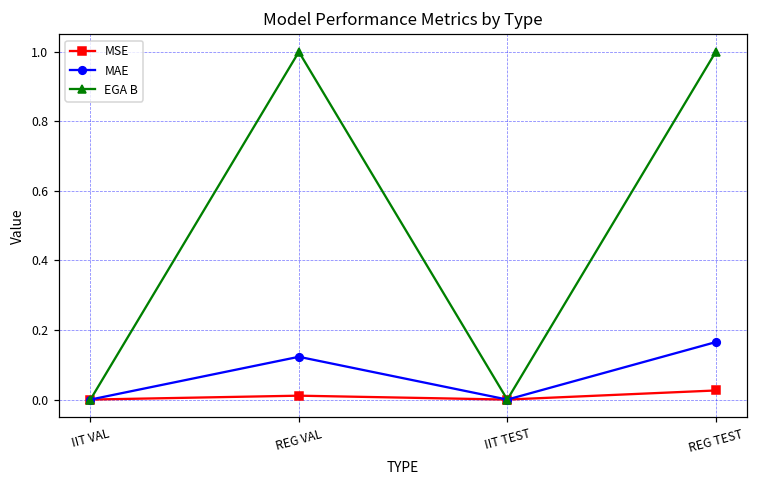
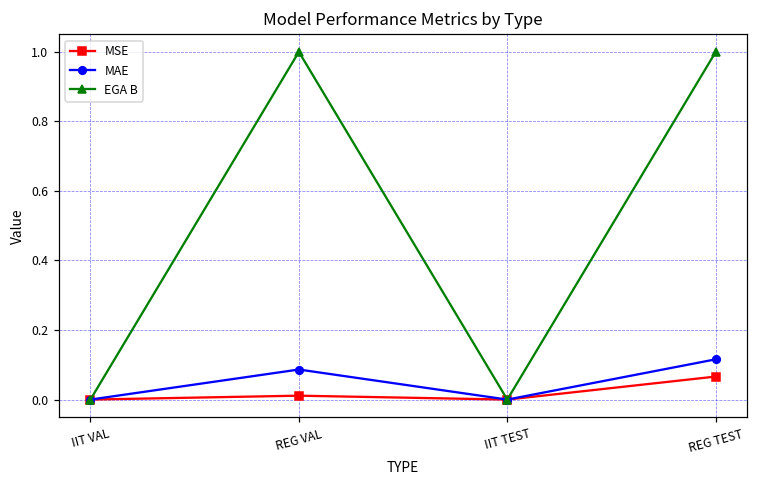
  {
    "MSE": {
      "REG VAL": 0.01,
-     "REG TEST": 0.03
+     "REG TEST": 0.07
    },
    "MAE": {
-     "REG VAL": 0.12,
-     "REG TEST": 0.17
+     "REG VAL": 0.09,
+     "REG TEST": 0.12
    },
    "EGA B": {
      "REG VAL": 1.00,
      "REG TEST": 1.00
    }
  }
